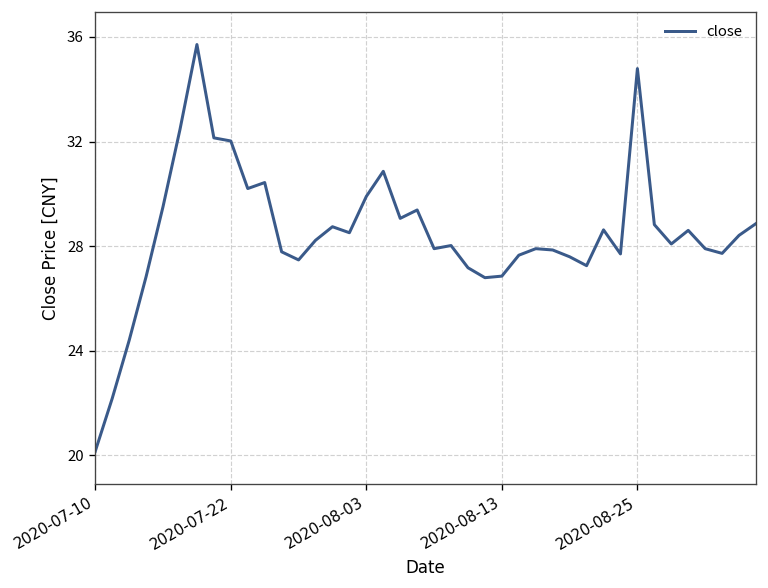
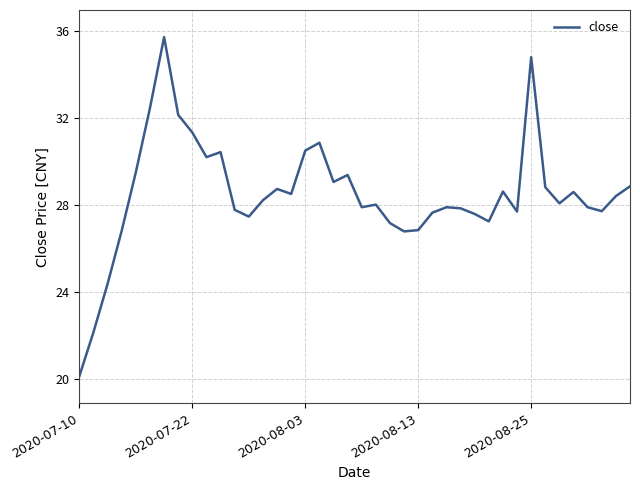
  {
    "2020-07-10": 20.2,
-   "2020-07-22": 32.0,
-   "2020-08-03": 29.9,
+   "2020-07-22": 31.3,
+   "2020-08-03": 30.5,
    "2020-08-13": 26.9,
    "2020-08-25": 34.8
  }
